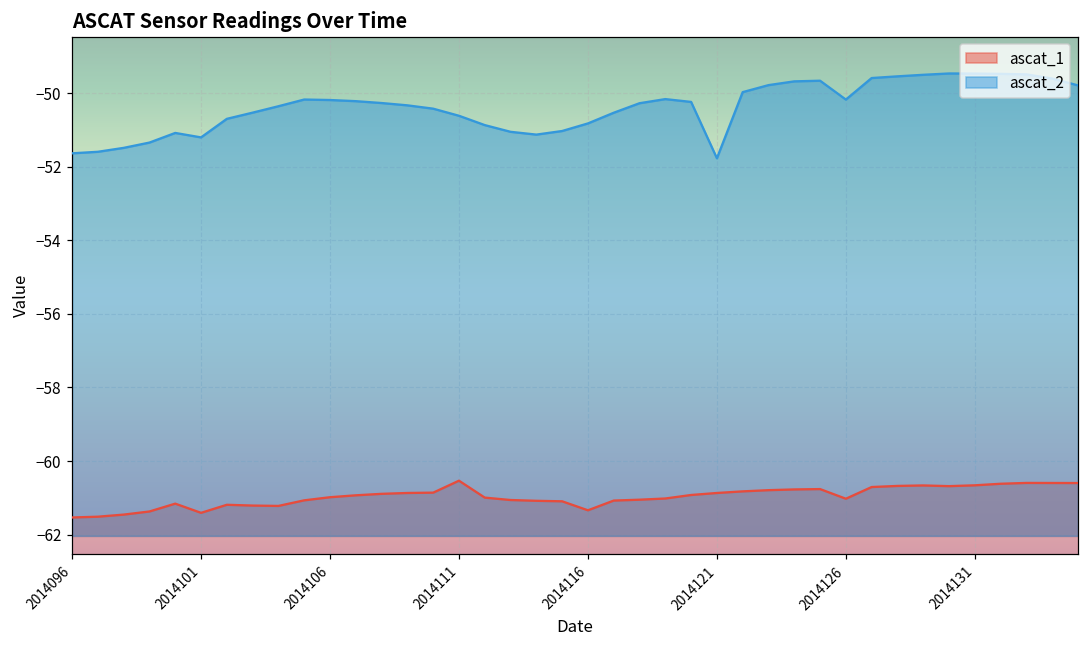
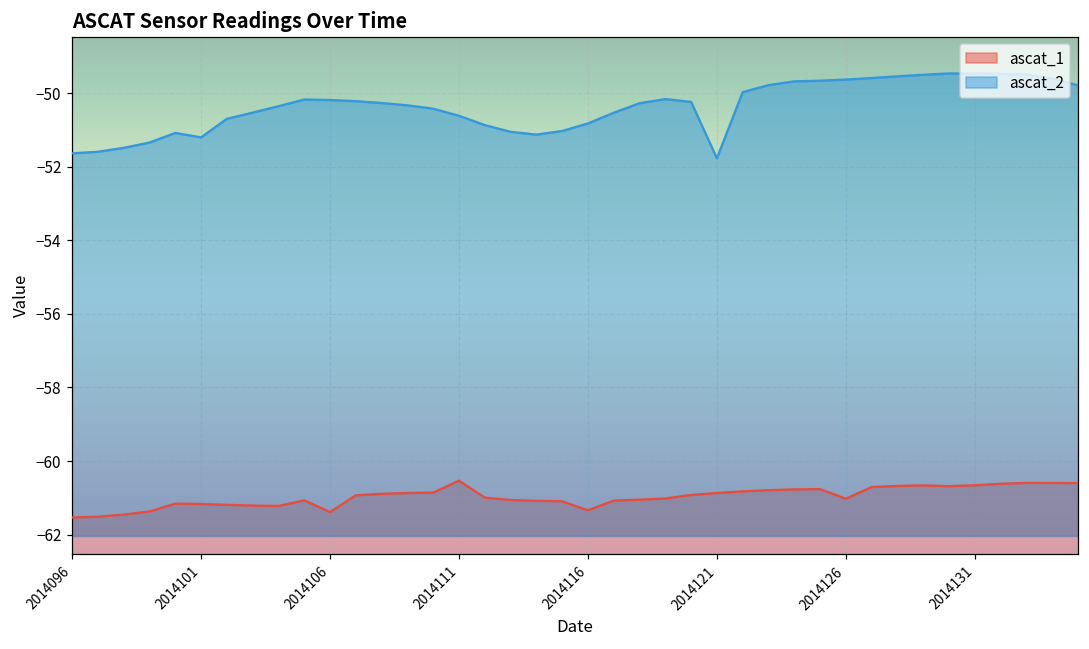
  {
    "ascat_1": {
      "2014096": -61.5,
-     "2014101": -61.4,
-     "2014106": -61.0,
+     "2014101": -61.2,
+     "2014106": -61.4,
      "2014111": -60.5,
      "2014116": -61.3,
      "2014121": -60.9,
      "2014126": -61.0,
      "2014131": -60.7
    },
    "ascat_2": {
      "2014096": -51.6,
      "2014101": -51.2,
      "2014106": -50.2,
      "2014111": -50.6,
      "2014116": -50.8,
      "2014121": -51.8,
-     "2014126": -50.2
+     "2014126": -49.6
    }
  }
